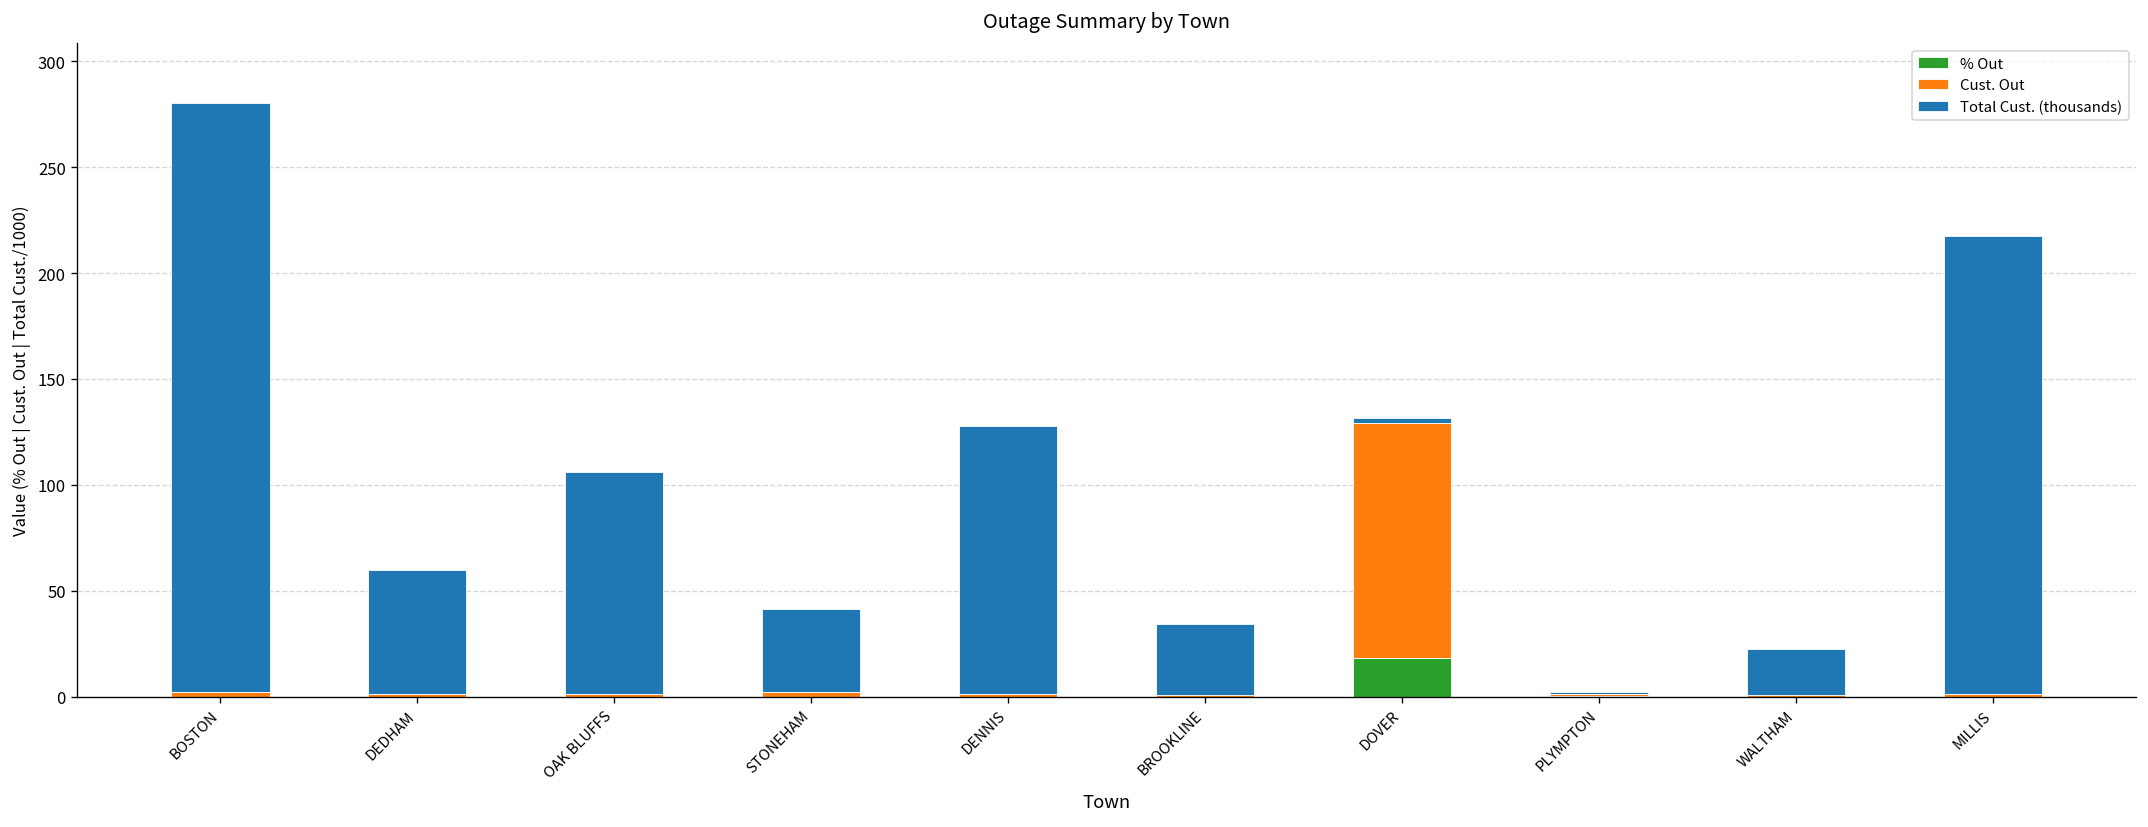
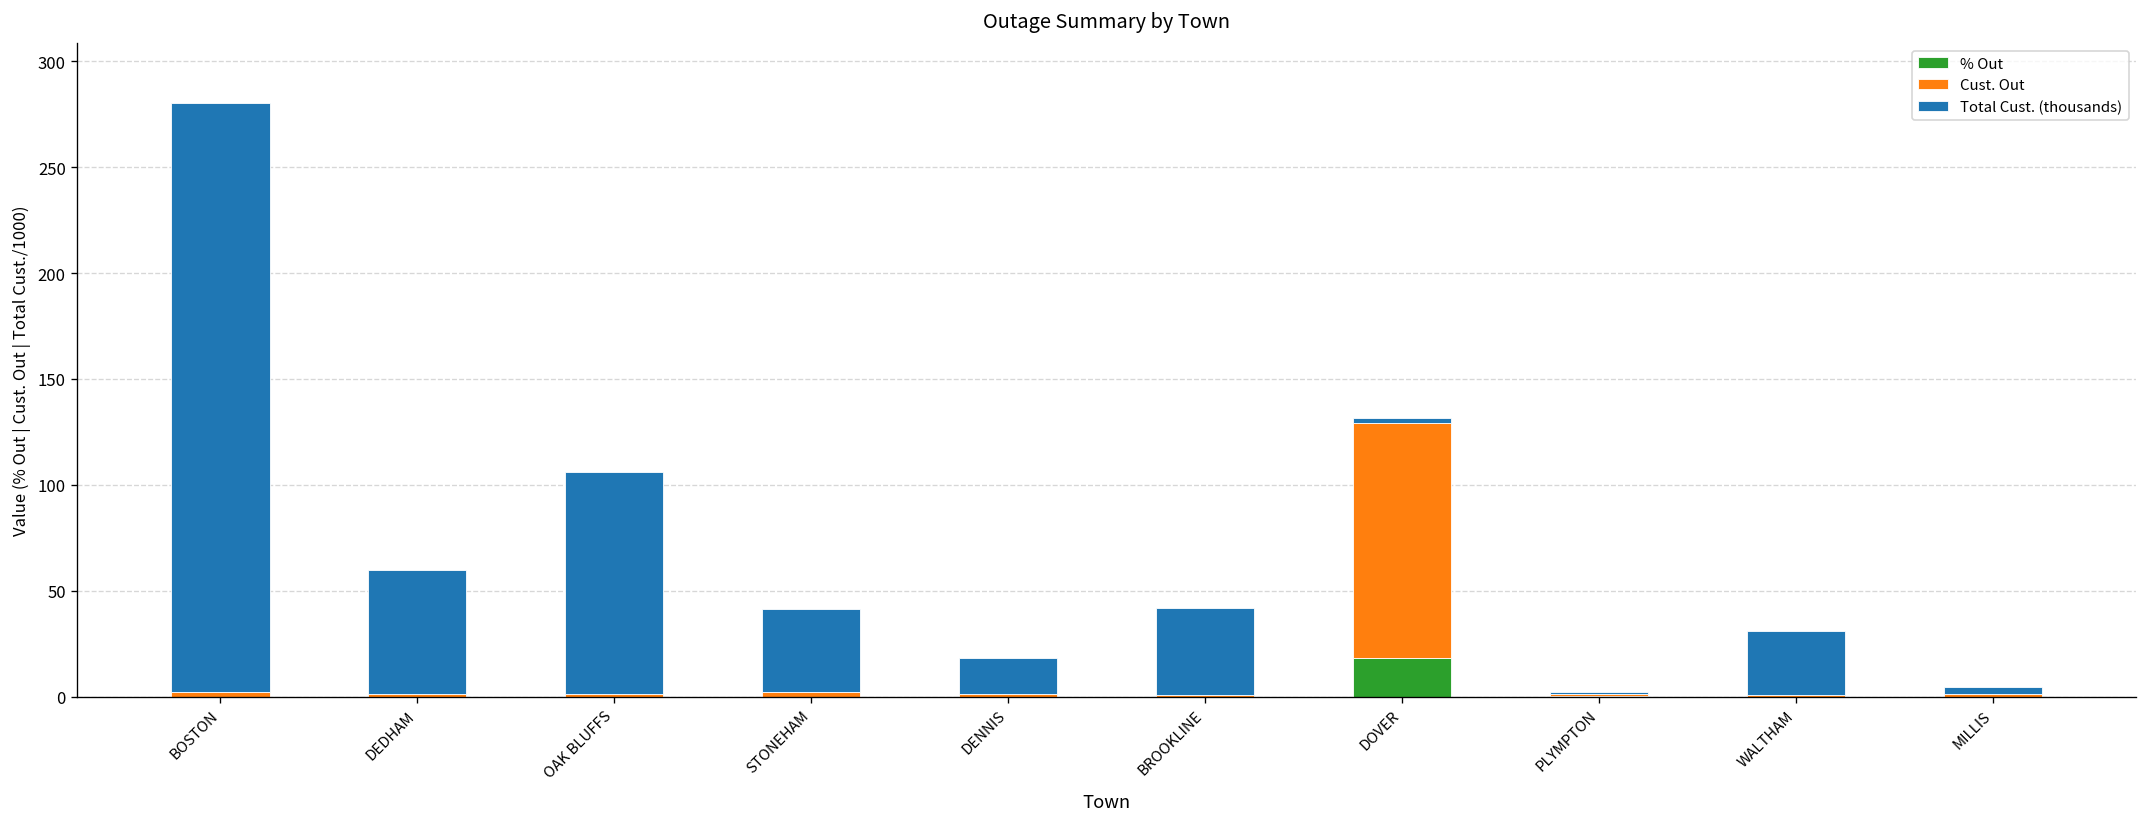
  {
    "% Out": {
      "BOSTON": 0,
      "BROOKLINE": 0,
      "DOVER": 18,
      "WALTHAM": 0
    },
    "Cust. Out": {
      "BOSTON": 2,
      "STONEHAM": 2,
      "DOVER": 111
    },
    "Total Cust. (thousands)": {
      "BOSTON": 278,
      "DEDHAM": 59,
      "OAK BLUFFS": 105,
      "STONEHAM": 39,
-     "DENNIS": 127,
-     "BROOKLINE": 33,
+     "DENNIS": 17,
+     "BROOKLINE": 41,
      "DOVER": 2,
-     "WALTHAM": 21,
-     "MILLIS": 216
+     "WALTHAM": 30,
+     "MILLIS": 4
    }
  }
